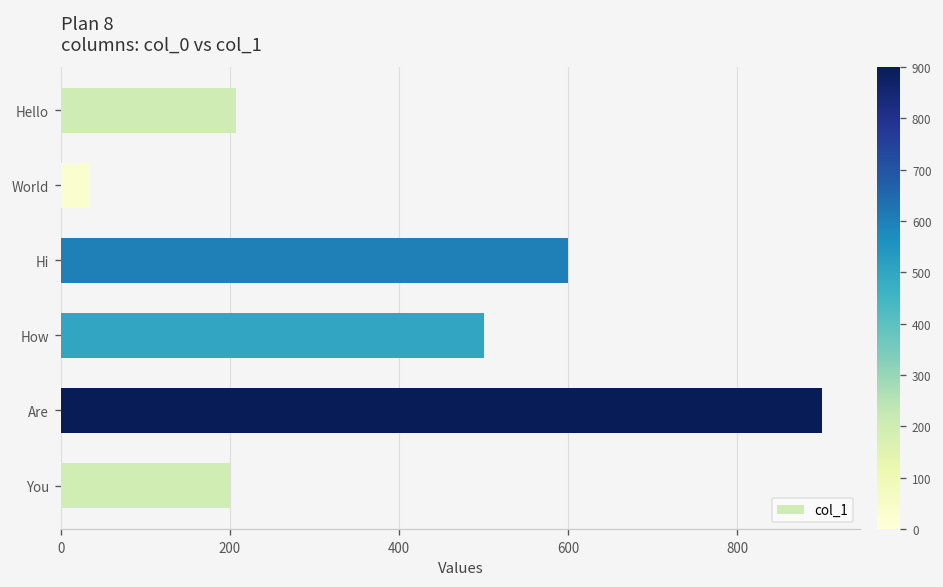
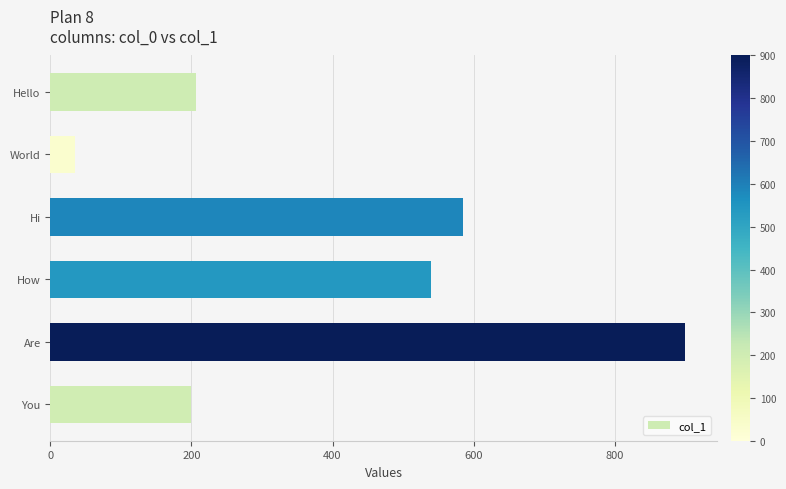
  {
    "Hello": 210,
    "World": 40,
-   "Hi": 600,
-   "How": 500,
+   "Hi": 590,
+   "How": 540,
    "Are": 900,
    "You": 200
  }
